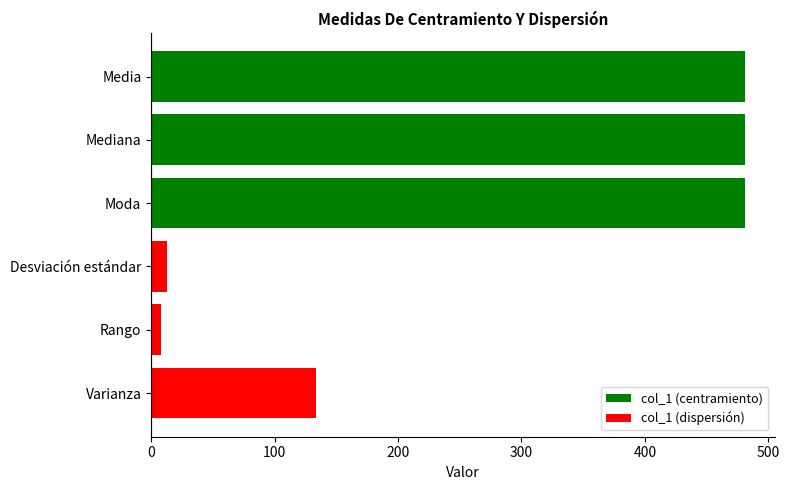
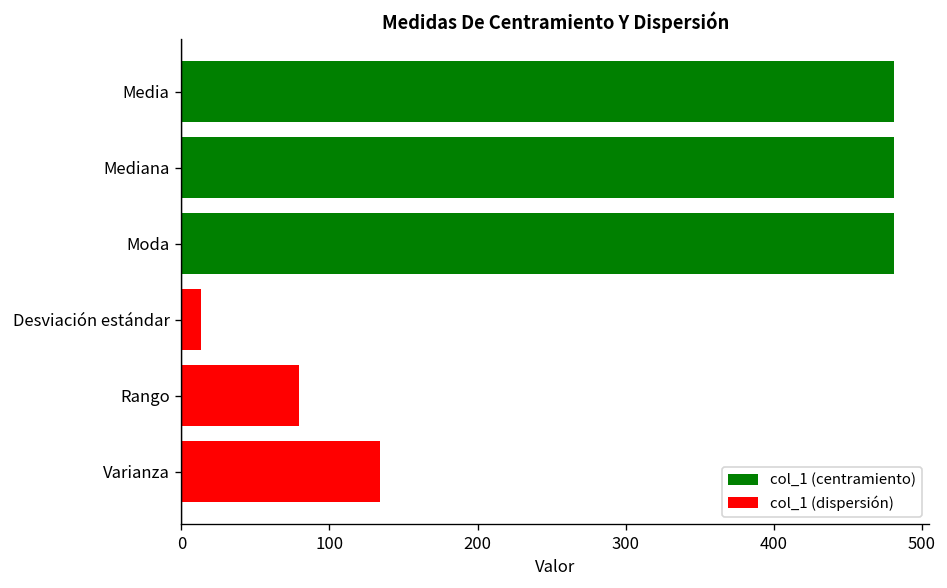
  {
    "Media": 481,
    "Mediana": 481,
    "Moda": 481,
    "Desviación estándar": 13,
-   "Rango": 8,
+   "Rango": 80,
    "Varianza": 134
  }
